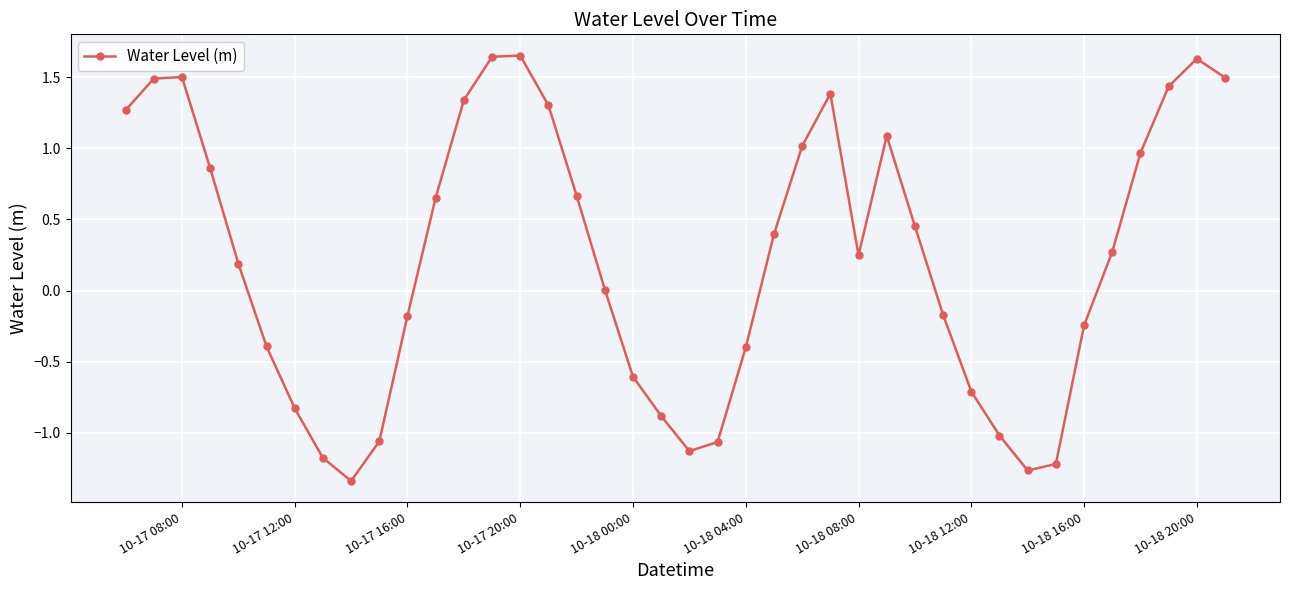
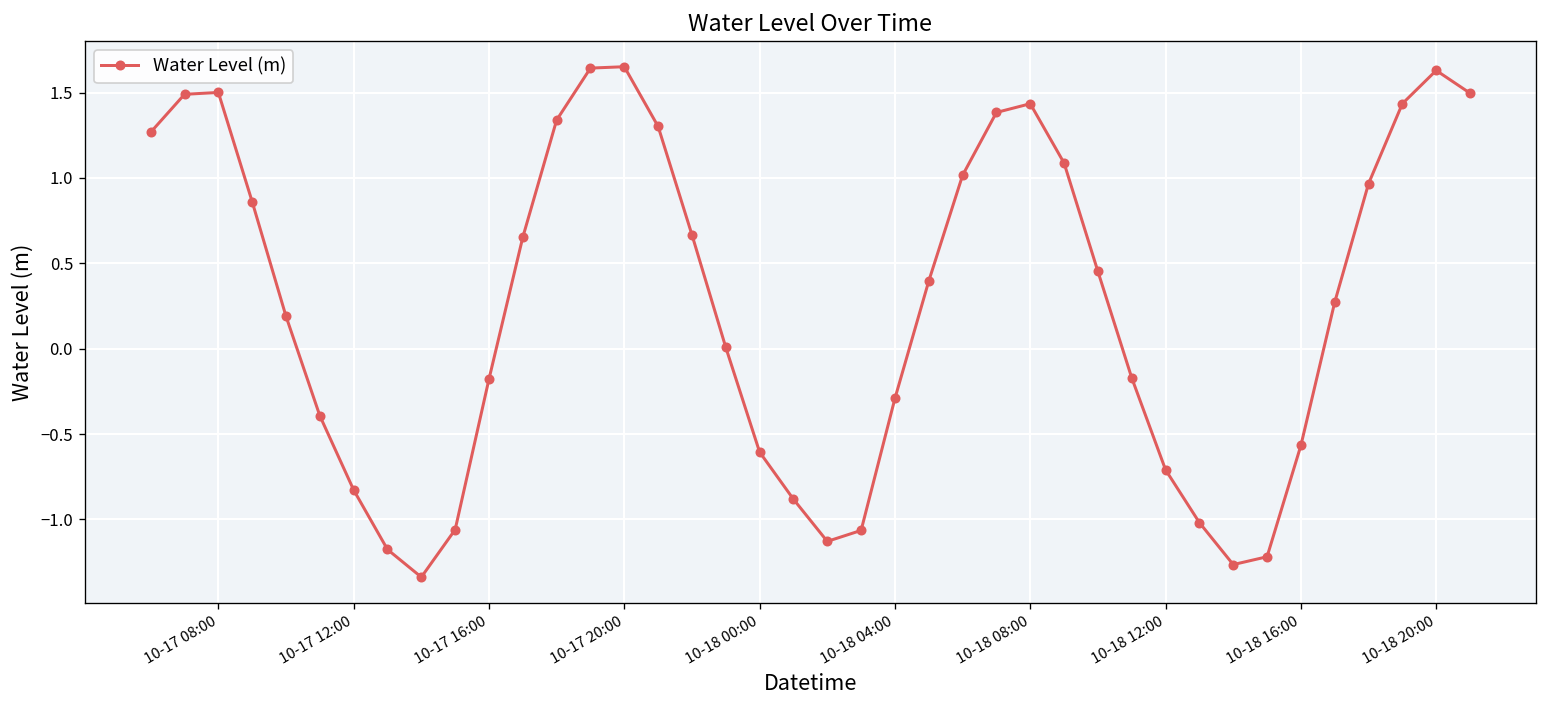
  {
    "10-17 08:00": 1.50,
    "10-17 12:00": -0.83,
    "10-17 16:00": -0.18,
    "10-17 20:00": 1.65,
    "10-18 00:00": -0.61,
-   "10-18 04:00": -0.40,
-   "10-18 08:00": 0.25,
+   "10-18 04:00": -0.29,
+   "10-18 08:00": 1.44,
    "10-18 12:00": -0.71,
-   "10-18 16:00": -0.25,
+   "10-18 16:00": -0.57,
    "10-18 20:00": 1.63
  }
